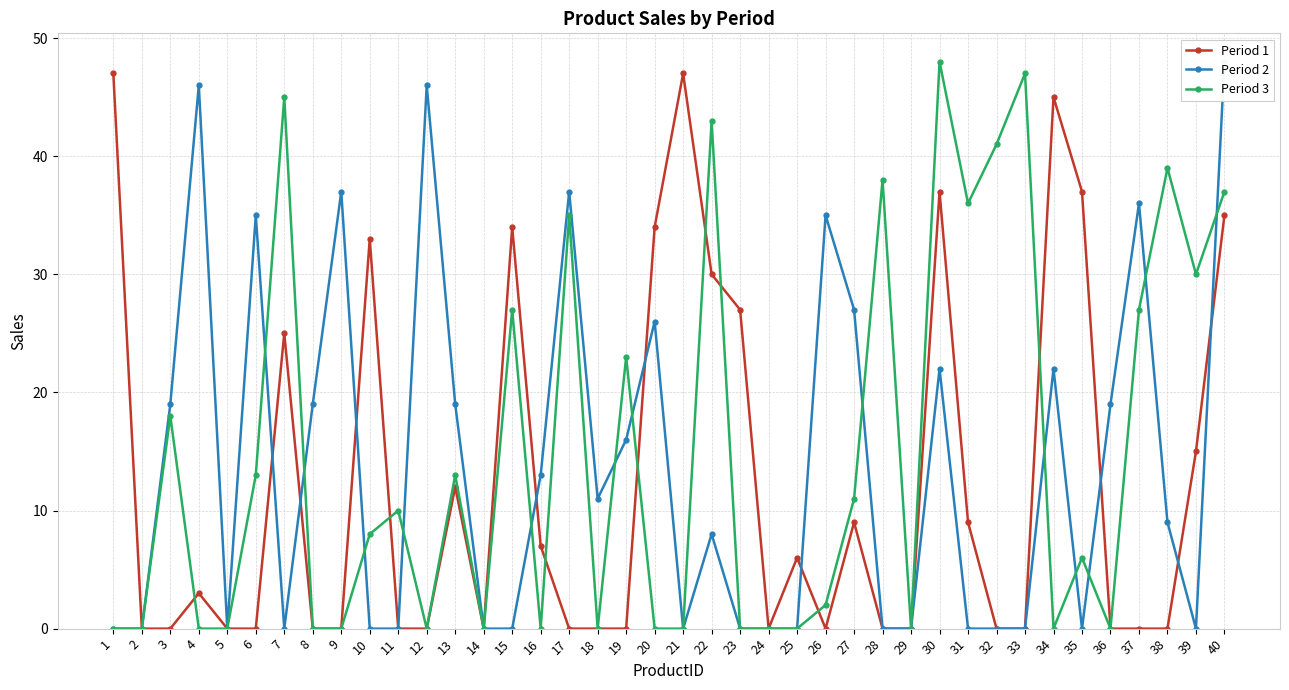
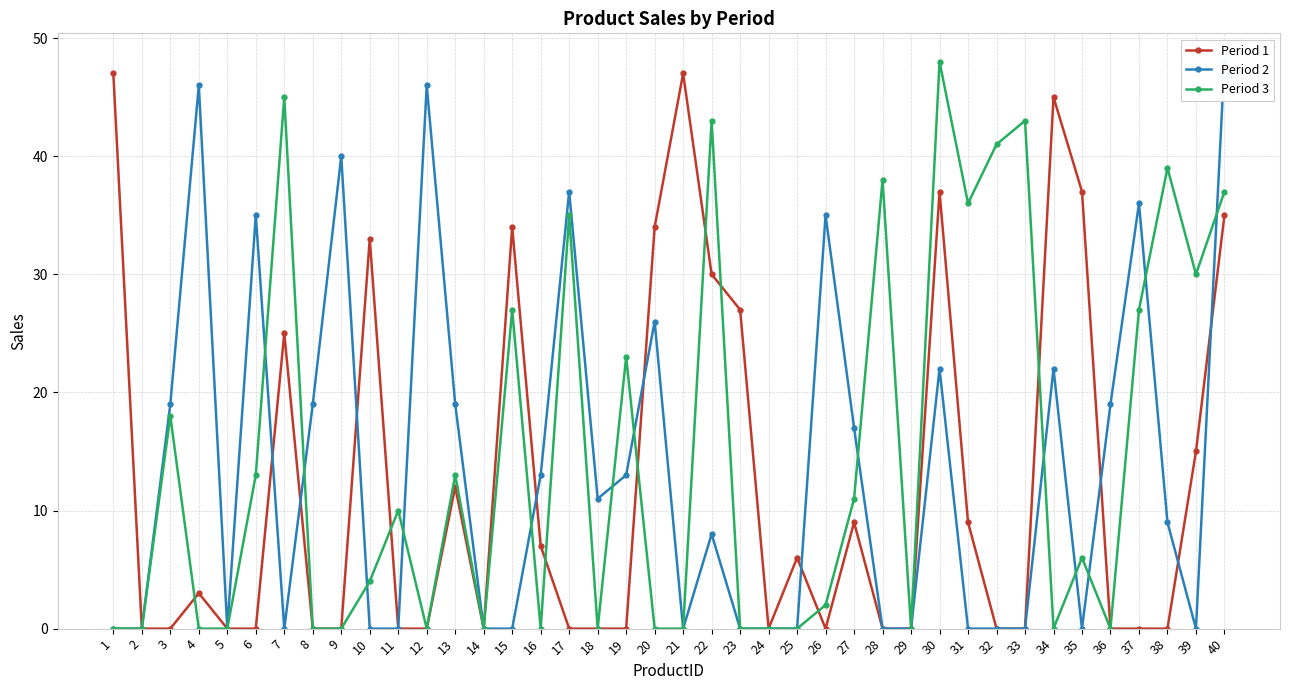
  {
    "Period 1": {
      "1": 47,
      "3": 0,
      "4": 3,
      "6": 0,
      "7": 25,
      "10": 33,
      "13": 12,
      "15": 34,
      "16": 7,
      "17": 0,
      "19": 0,
      "20": 34,
      "21": 47,
      "22": 30,
      "23": 27,
      "25": 6,
      "26": 0,
      "27": 9,
      "30": 37,
      "31": 9,
      "34": 45,
      "35": 37,
      "37": 0,
      "38": 0,
      "39": 15,
      "40": 35
    },
    "Period 2": {
      "3": 19,
      "4": 46,
      "6": 35,
      "7": 0,
      "8": 19,
-     "9": 37,
+     "9": 40,
      "10": 0,
      "12": 46,
      "13": 19,
      "15": 0,
      "16": 13,
      "17": 37,
      "18": 11,
-     "19": 16,
+     "19": 13,
      "20": 26,
      "22": 8,
      "26": 35,
-     "27": 27,
+     "27": 17,
      "30": 22,
      "31": 0,
      "34": 22,
      "35": 0,
      "36": 19,
      "37": 36,
      "38": 9,
      "39": 0
    },
    "Period 3": {
      "3": 18,
      "4": 0,
      "6": 13,
      "7": 45,
-     "10": 8,
+     "10": 4,
      "11": 10,
      "13": 13,
      "15": 27,
      "16": 0,
      "17": 35,
      "19": 23,
      "20": 0,
      "22": 43,
      "26": 2,
      "27": 11,
      "28": 38,
      "30": 48,
      "31": 36,
      "32": 41,
-     "33": 47,
+     "33": 43,
      "34": 0,
      "35": 6,
      "37": 27,
      "38": 39,
      "39": 30,
      "40": 37
    }
  }
